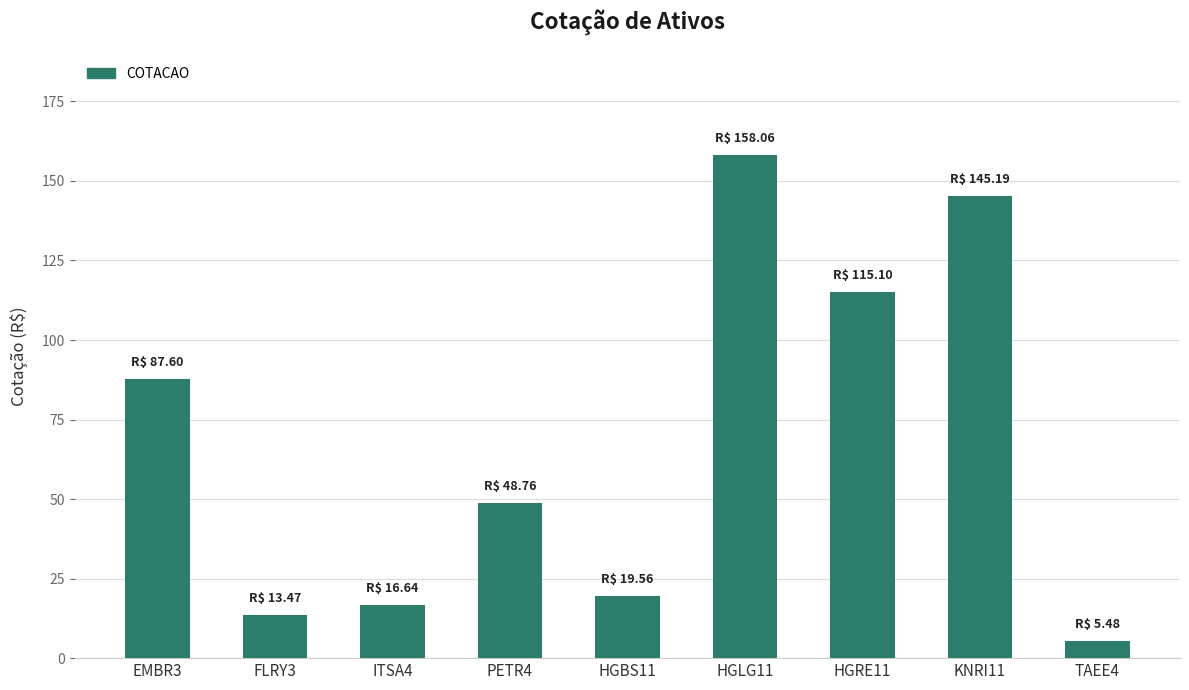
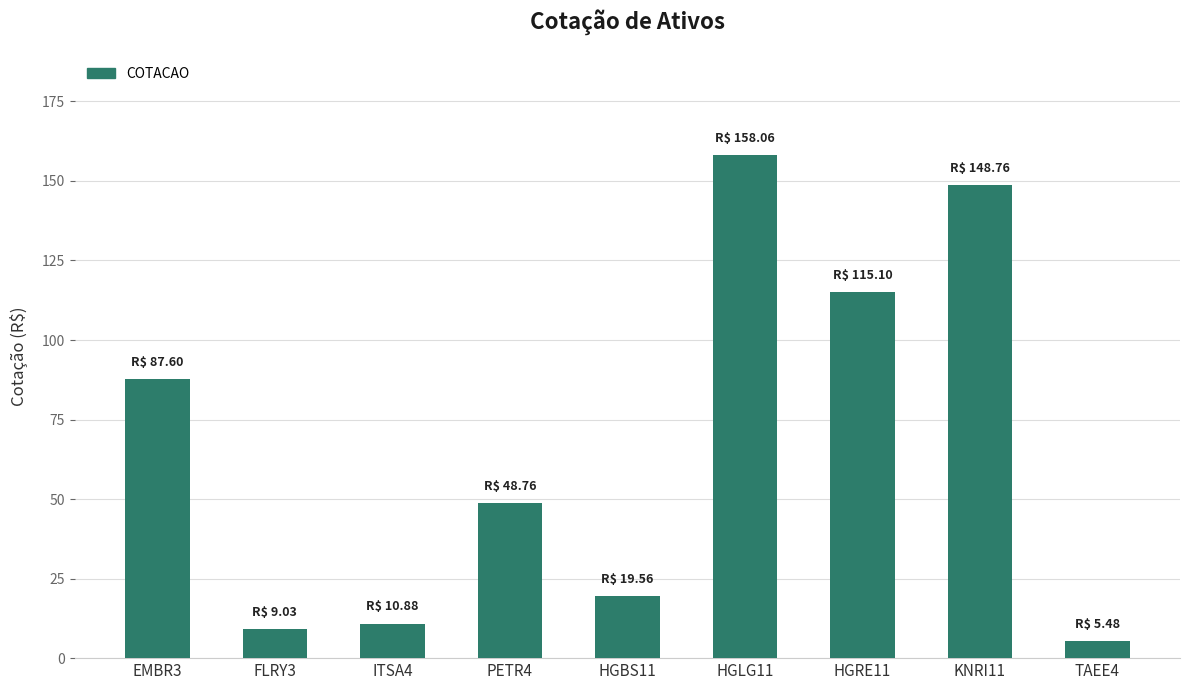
  {
    "EMBR3": 87.60,
-   "FLRY3": 13.47,
-   "ITSA4": 16.64,
+   "FLRY3": 9.03,
+   "ITSA4": 10.88,
    "PETR4": 48.76,
    "HGBS11": 19.56,
    "HGLG11": 158.06,
    "HGRE11": 115.10,
-   "KNRI11": 145.19,
+   "KNRI11": 148.76,
    "TAEE4": 5.48
  }
